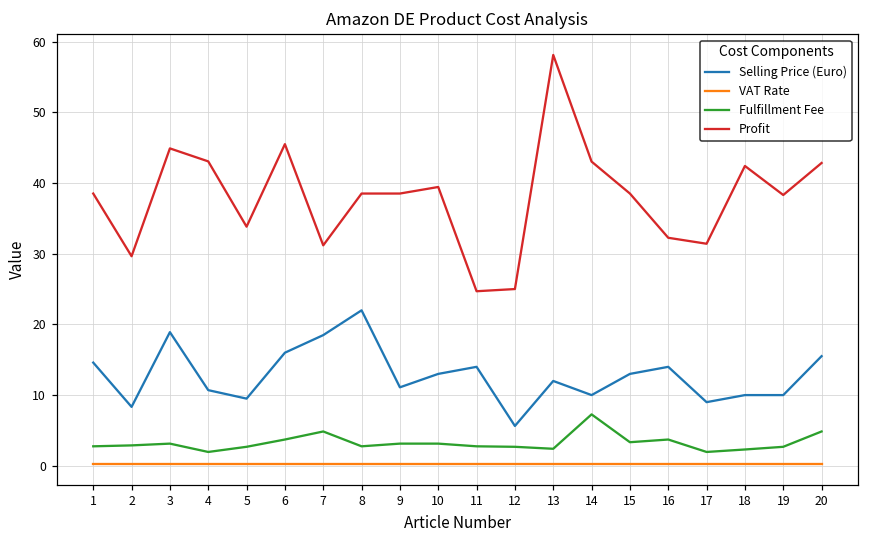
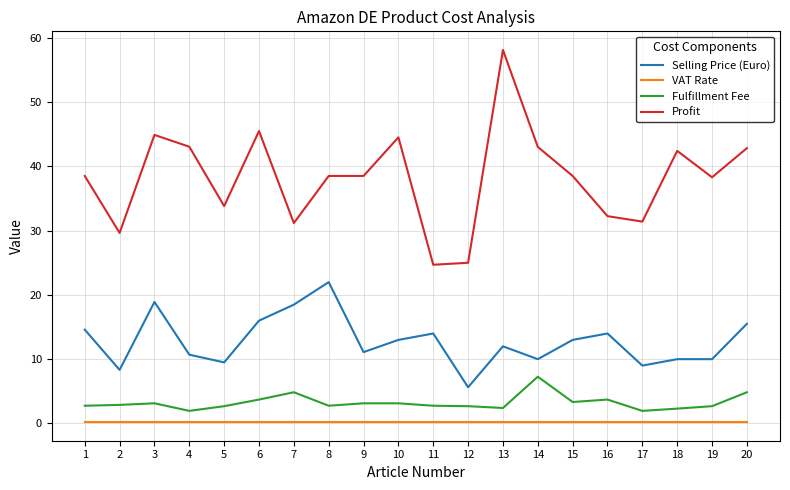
  {
    "Selling Price (Euro)": {
      "1": 15,
      "2": 8,
      "3": 19,
      "4": 11,
      "5": 9,
      "6": 16,
      "7": 18,
      "8": 22,
      "9": 11,
      "10": 13,
      "11": 14,
      "12": 6,
      "13": 12,
      "14": 10,
      "15": 13,
      "16": 14,
      "17": 9,
      "18": 10,
      "19": 10,
      "20": 16
    },
    "VAT Rate": {
      "1": 0,
      "2": 0,
      "3": 0,
      "4": 0,
      "5": 0,
      "6": 0,
      "7": 0,
      "8": 0,
      "9": 0,
      "10": 0,
      "11": 0,
      "12": 0,
      "13": 0,
      "14": 0,
      "15": 0,
      "16": 0,
      "17": 0,
      "18": 0,
      "19": 0,
      "20": 0
    },
    "Fulfillment Fee": {
      "1": 3,
      "2": 3,
      "3": 3,
      "4": 2,
      "5": 3,
      "6": 4,
      "7": 5,
      "8": 3,
      "9": 3,
      "10": 3,
      "11": 3,
      "12": 3,
      "13": 2,
      "14": 7,
      "15": 3,
      "16": 4,
      "17": 2,
      "18": 2,
      "19": 3,
      "20": 5
    },
    "Profit": {
      "1": 39,
      "2": 30,
      "3": 45,
      "4": 43,
      "5": 34,
      "6": 46,
      "7": 31,
      "8": 39,
      "9": 39,
-     "10": 39,
+     "10": 45,
      "11": 25,
      "12": 25,
      "13": 58,
      "14": 43,
      "15": 39,
      "16": 32,
      "17": 31,
      "18": 42,
      "19": 38,
      "20": 43
    }
  }
